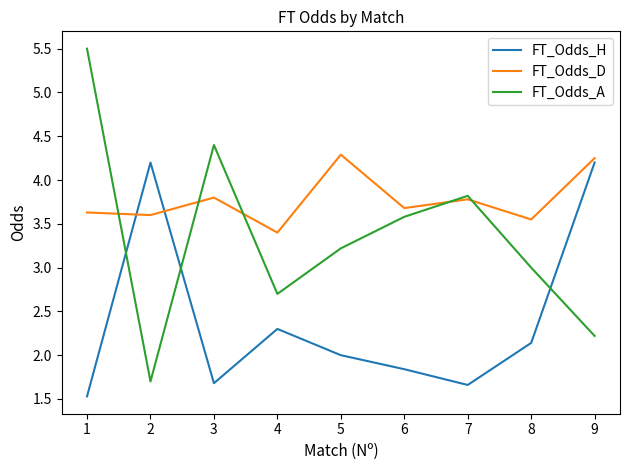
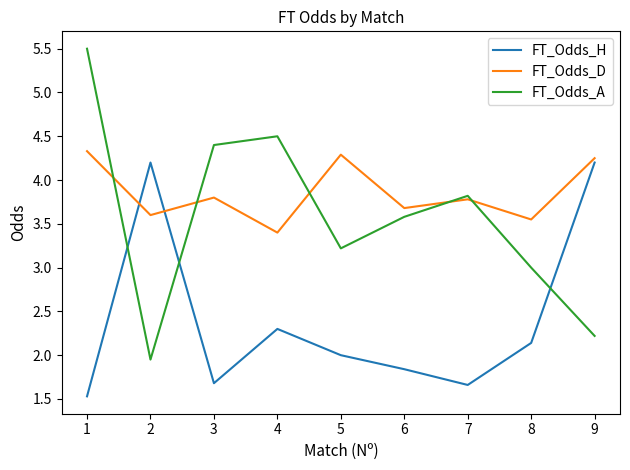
  {
    "FT_Odds_H": {
      "1": 1.5,
      "2": 4.2,
      "3": 1.7,
      "4": 2.3,
      "5": 2.0,
      "6": 1.8,
      "7": 1.7,
      "8": 2.1,
      "9": 4.2
    },
    "FT_Odds_D": {
-     "1": 3.6,
+     "1": 4.3,
      "2": 3.6,
      "3": 3.8,
      "4": 3.4,
      "5": 4.3,
      "6": 3.7,
      "7": 3.8,
      "8": 3.6,
      "9": 4.3
    },
    "FT_Odds_A": {
      "1": 5.5,
-     "2": 1.7,
+     "2": 2.0,
      "3": 4.4,
-     "4": 2.7,
+     "4": 4.5,
      "5": 3.2,
      "6": 3.6,
      "7": 3.8,
      "8": 3.0,
      "9": 2.2
    }
  }
